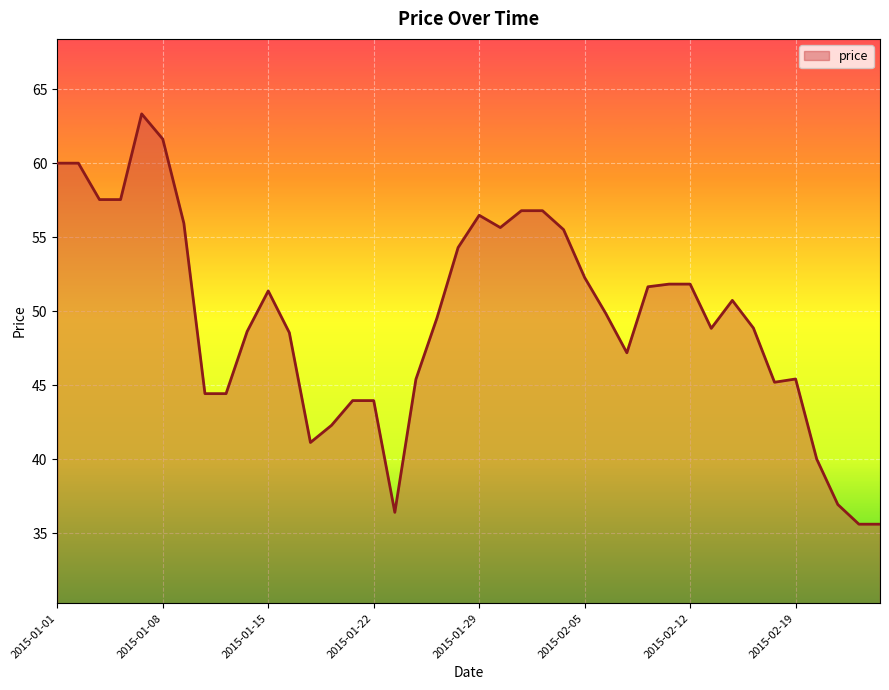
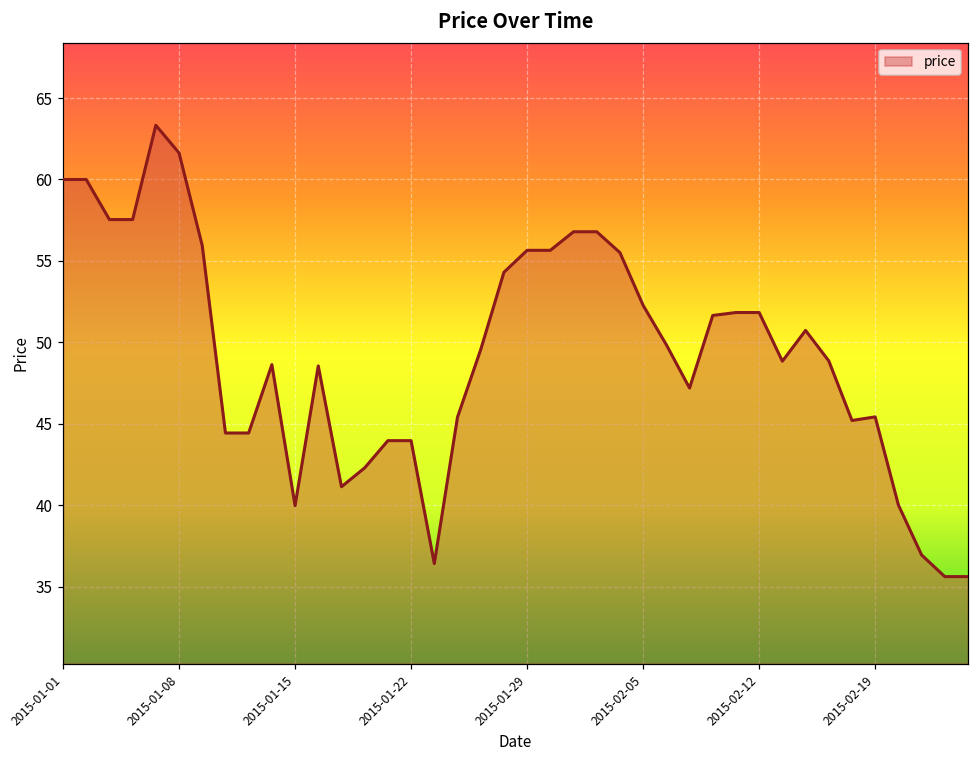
  {
    "2015-01-01": 60.0,
    "2015-01-08": 61.6,
-   "2015-01-15": 51.4,
+   "2015-01-15": 40.0,
    "2015-01-22": 44.0,
-   "2015-01-29": 56.5,
+   "2015-01-29": 55.7,
    "2015-02-05": 52.3,
    "2015-02-12": 51.8,
    "2015-02-19": 45.4
  }
